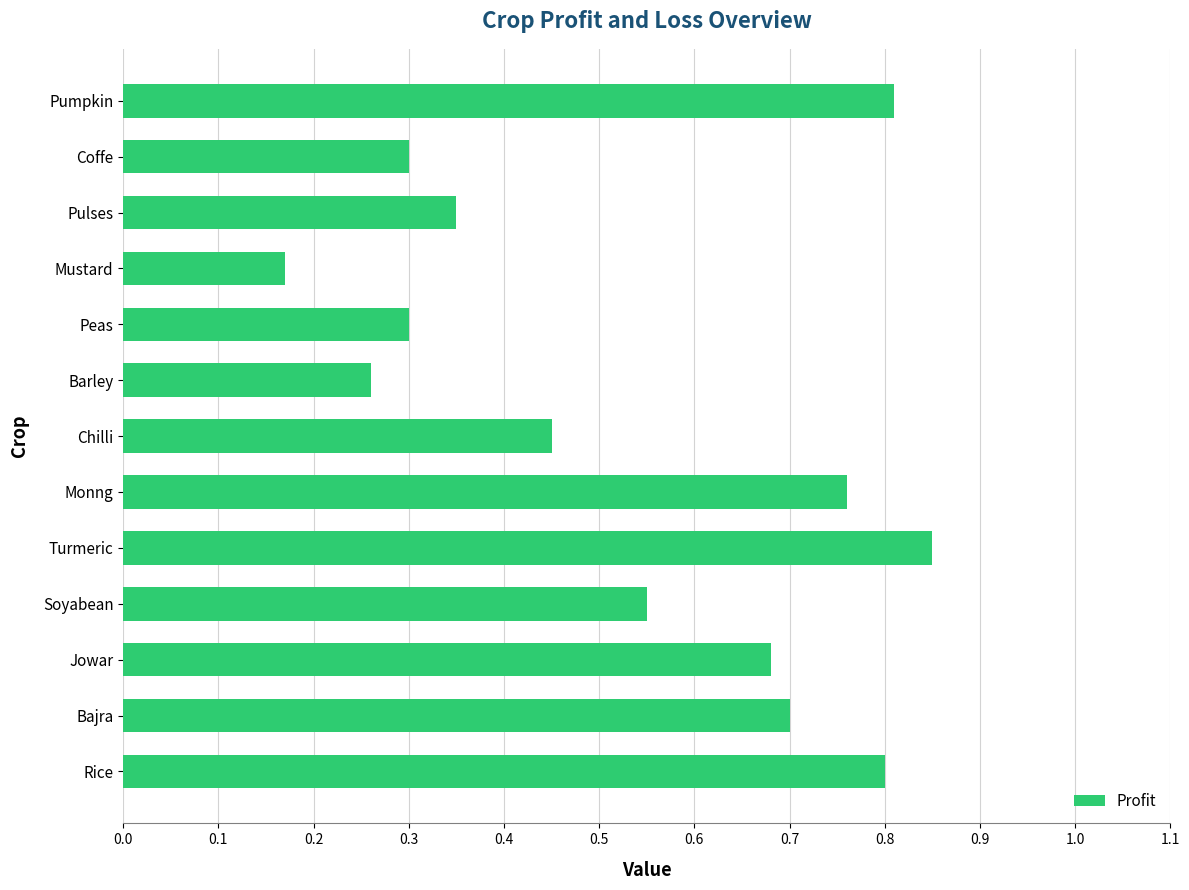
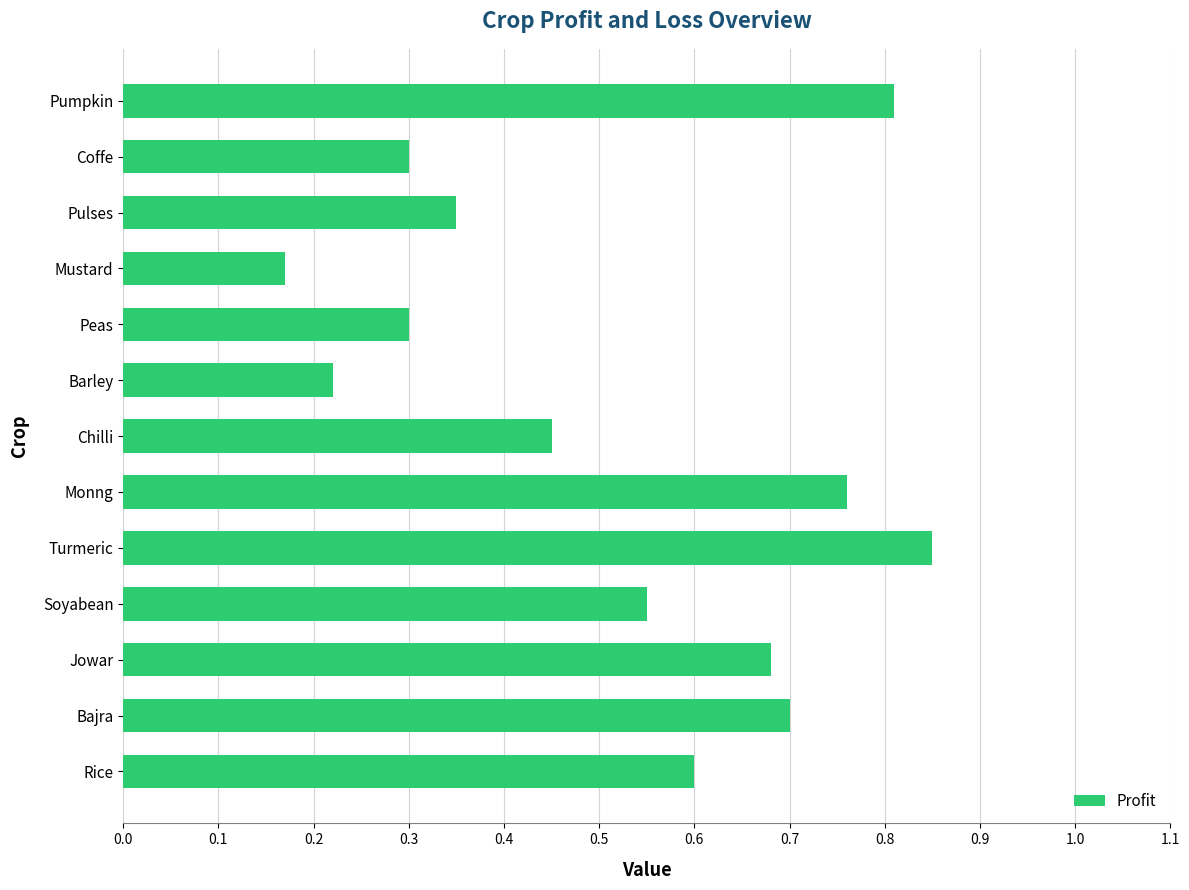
  {
    "Pumpkin": 0.81,
    "Coffe": 0.30,
    "Pulses": 0.35,
    "Mustard": 0.17,
    "Peas": 0.30,
-   "Barley": 0.26,
+   "Barley": 0.22,
    "Chilli": 0.45,
    "Monng": 0.76,
    "Turmeric": 0.85,
    "Soyabean": 0.55,
    "Jowar": 0.68,
    "Bajra": 0.70,
-   "Rice": 0.8
+   "Rice": 0.6
  }
